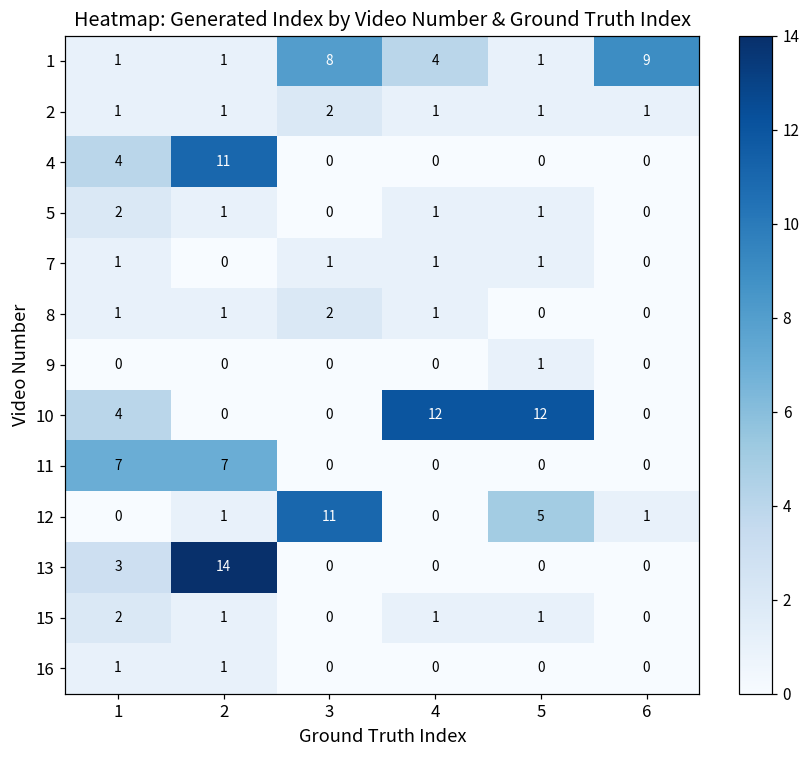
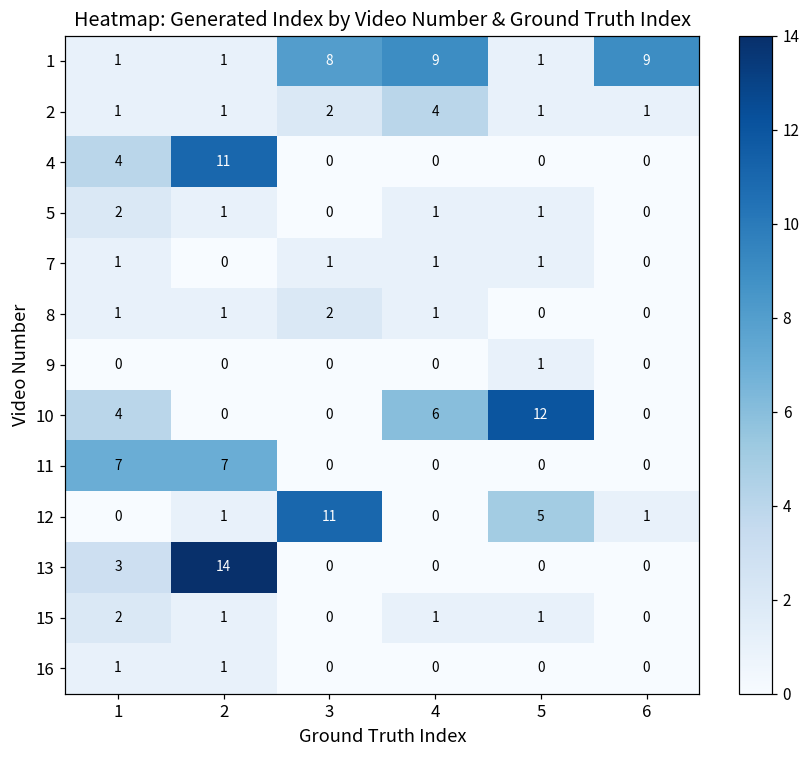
  {
    "1": {
      "1": 1,
      "2": 1,
      "3": 8,
-     "4": 4,
+     "4": 9,
      "5": 1,
      "6": 9
    },
    "2": {
      "1": 1,
      "2": 1,
      "3": 2,
-     "4": 1,
+     "4": 4,
      "5": 1,
      "6": 1
    },
    "4": {
      "1": 4,
      "2": 11,
      "3": 0,
      "4": 0,
      "5": 0,
      "6": 0
    },
    "5": {
      "1": 2,
      "2": 1,
      "3": 0,
      "4": 1,
      "5": 1,
      "6": 0
    },
    "7": {
      "1": 1,
      "2": 0,
      "3": 1,
      "4": 1,
      "5": 1,
      "6": 0
    },
    "8": {
      "1": 1,
      "2": 1,
      "3": 2,
      "4": 1,
      "5": 0,
      "6": 0
    },
    "9": {
      "1": 0,
      "2": 0,
      "3": 0,
      "4": 0,
      "5": 1,
      "6": 0
    },
    "10": {
      "1": 4,
      "2": 0,
      "3": 0,
-     "4": 12,
+     "4": 6,
      "5": 12,
      "6": 0
    },
    "11": {
      "1": 7,
      "2": 7,
      "3": 0,
      "4": 0,
      "5": 0,
      "6": 0
    },
    "12": {
      "1": 0,
      "2": 1,
      "3": 11,
      "4": 0,
      "5": 5,
      "6": 1
    },
    "13": {
      "1": 3,
      "2": 14,
      "3": 0,
      "4": 0,
      "5": 0,
      "6": 0
    },
    "15": {
      "1": 2,
      "2": 1,
      "3": 0,
      "4": 1,
      "5": 1,
      "6": 0
    },
    "16": {
      "1": 1,
      "2": 1,
      "3": 0,
      "4": 0,
      "5": 0,
      "6": 0
    }
  }
